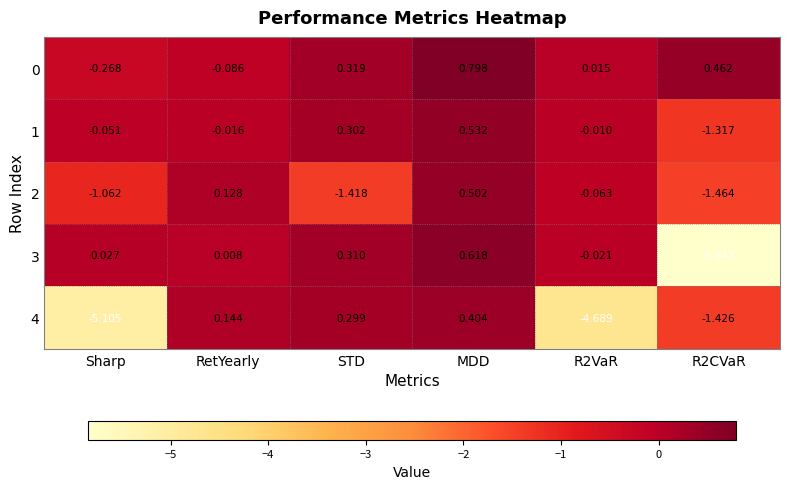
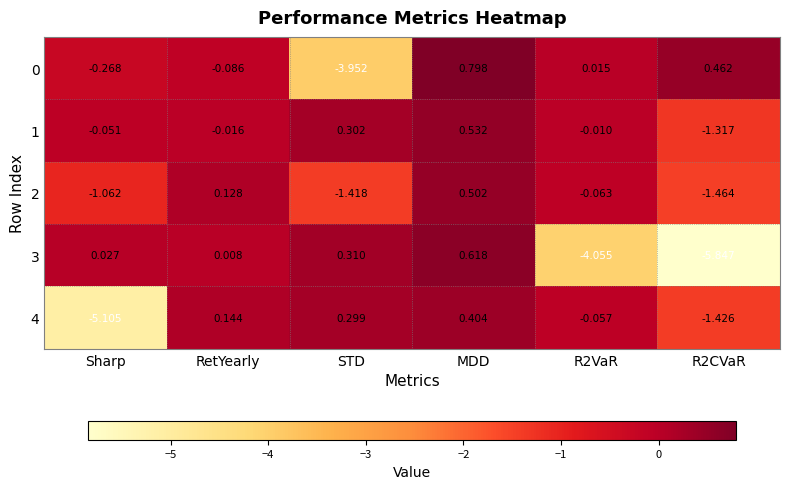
  {
    "0": {
      "Sharp": -0.268,
      "RetYearly": -0.086,
-     "STD": 0.319,
+     "STD": -3.952,
      "MDD": 0.798,
      "R2VaR": 0.015,
      "R2CVaR": 0.462
    },
    "1": {
      "Sharp": -0.051,
      "RetYearly": -0.016,
      "STD": 0.302,
      "MDD": 0.532,
      "R2VaR": -0.010,
      "R2CVaR": -1.317
    },
    "2": {
      "Sharp": -1.062,
      "RetYearly": 0.128,
      "STD": -1.418,
      "MDD": 0.502,
      "R2VaR": -0.063,
      "R2CVaR": -1.464
    },
    "3": {
      "Sharp": 0.027,
      "RetYearly": 0.008,
      "STD": 0.310,
      "MDD": 0.618,
-     "R2VaR": -0.021,
+     "R2VaR": -4.055,
      "R2CVaR": -5.847
    },
    "4": {
      "Sharp": -5.105,
      "RetYearly": 0.144,
      "STD": 0.299,
      "MDD": 0.404,
-     "R2VaR": -4.689,
+     "R2VaR": -0.057,
      "R2CVaR": -1.426
    }
  }
